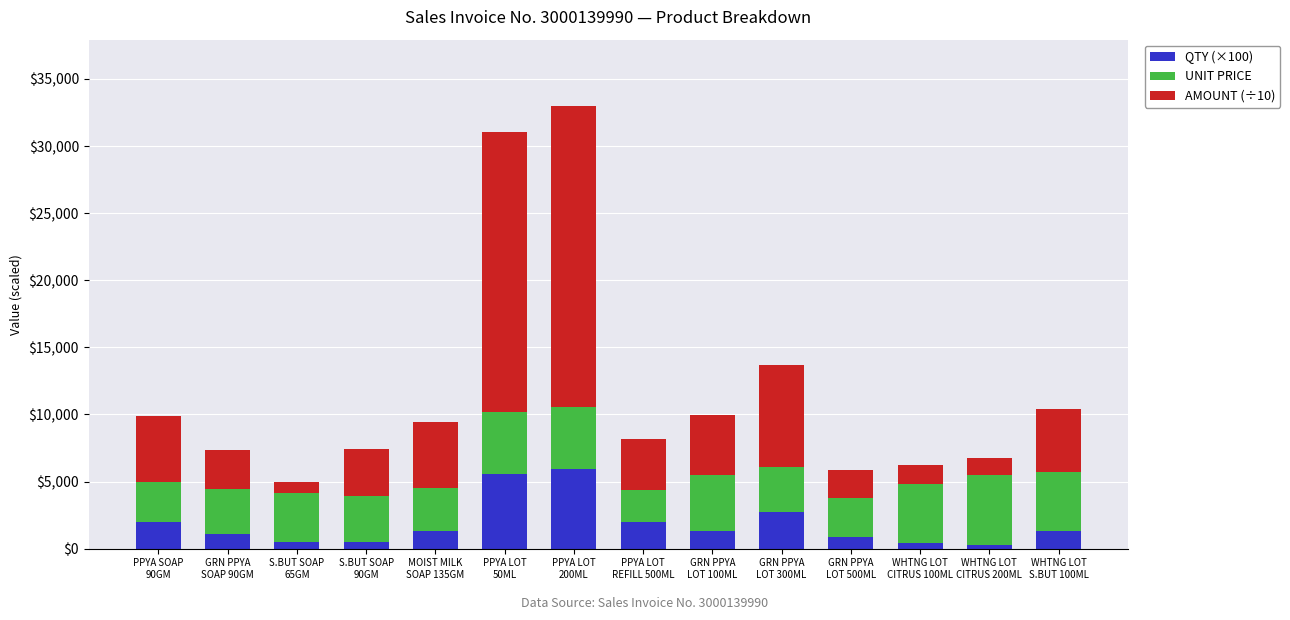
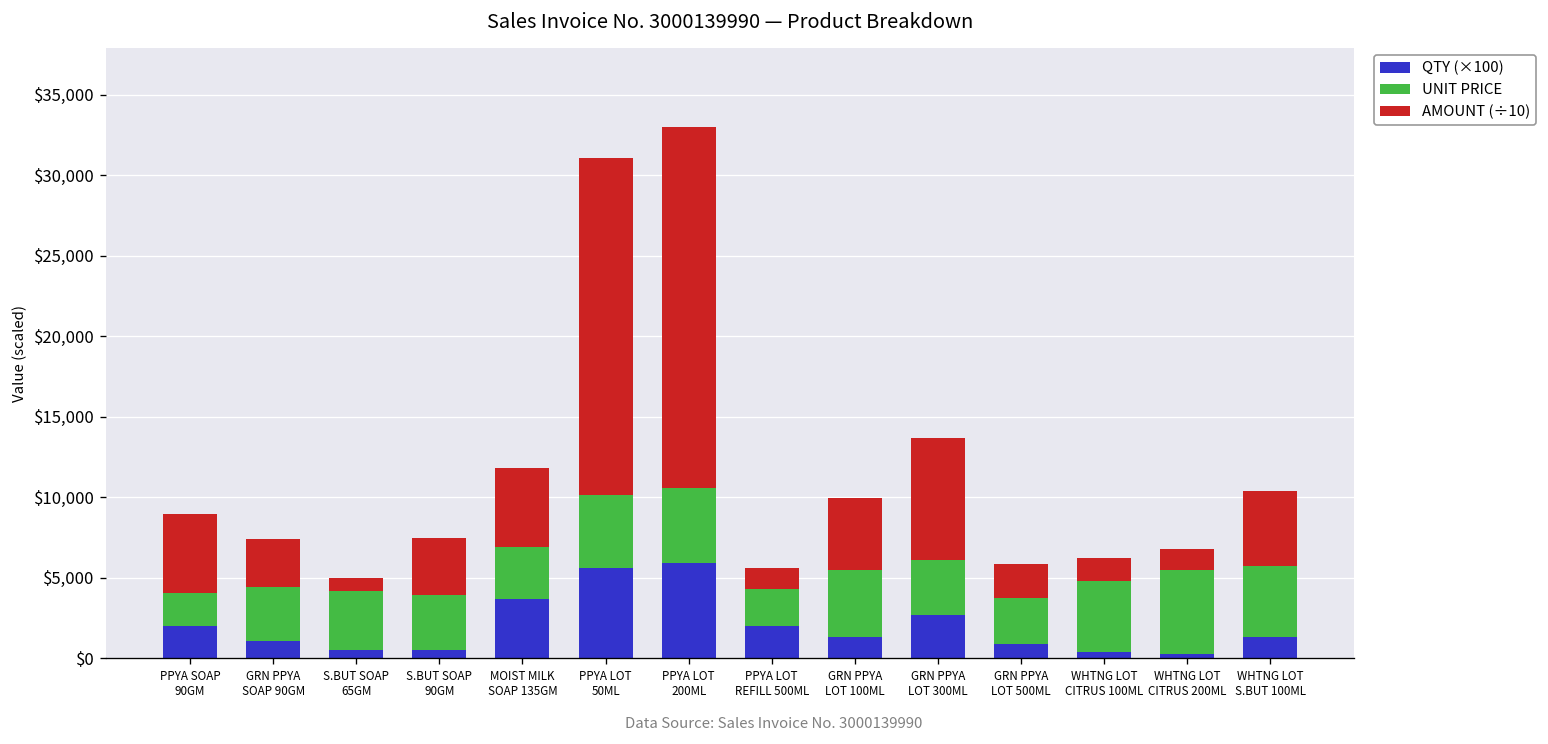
  {
    "QTY (×100)": {
      "PPYA SOAP 90GM": "$2,000",
      "GRN PPYA SOAP 90GM": "$1,100",
      "S.BUT SOAP 65GM": "$500",
      "S.BUT SOAP 90GM": "$500",
-     "MOIST MILK SOAP 135GM": "$1,300",
+     "MOIST MILK SOAP 135GM": "$3,700",
      "PPYA LOT 50ML": "$5,600",
      "PPYA LOT 200ML": "$5,900",
      "PPYA LOT REFILL 500ML": "$2,000",
      "GRN PPYA LOT 100ML": "$1,300",
      "GRN PPYA LOT 300ML": "$2,700",
      "GRN PPYA LOT 500ML": "$900",
      "WHTNG LOT CITRUS 100ML": "$400",
      "WHTNG LOT CITRUS 200ML": "$300",
      "WHTNG LOT S.BUT 100ML": "$1,300"
    },
    "UNIT PRICE": {
-     "PPYA SOAP 90GM": "$3,000",
+     "PPYA SOAP 90GM": "$2,000",
      "GRN PPYA SOAP 90GM": "$3,300",
      "S.BUT SOAP 65GM": "$3,700",
      "S.BUT SOAP 90GM": "$3,400",
      "MOIST MILK SOAP 135GM": "$3,200",
      "PPYA LOT 50ML": "$4,600",
      "PPYA LOT 200ML": "$4,700",
      "PPYA LOT REFILL 500ML": "$2,300",
      "GRN PPYA LOT 100ML": "$4,200",
      "GRN PPYA LOT 300ML": "$3,400",
      "GRN PPYA LOT 500ML": "$2,900",
      "WHTNG LOT CITRUS 100ML": "$4,400",
      "WHTNG LOT CITRUS 200ML": "$5,200",
      "WHTNG LOT S.BUT 100ML": "$4,400"
    },
    "AMOUNT (÷10)": {
      "PPYA SOAP 90GM": "$4,900",
      "GRN PPYA SOAP 90GM": "$3,000",
      "S.BUT SOAP 65GM": "$800",
      "S.BUT SOAP 90GM": "$3,500",
      "MOIST MILK SOAP 135GM": "$4,900",
      "PPYA LOT 50ML": "$20,900",
      "PPYA LOT 200ML": "$22,400",
-     "PPYA LOT REFILL 500ML": "$3,800",
+     "PPYA LOT REFILL 500ML": "$1,200",
      "GRN PPYA LOT 100ML": "$4,500",
      "GRN PPYA LOT 300ML": "$7,500",
      "GRN PPYA LOT 500ML": "$2,100",
      "WHTNG LOT CITRUS 100ML": "$1,400",
      "WHTNG LOT CITRUS 200ML": "$1,300",
      "WHTNG LOT S.BUT 100ML": "$4,700"
    }
  }
